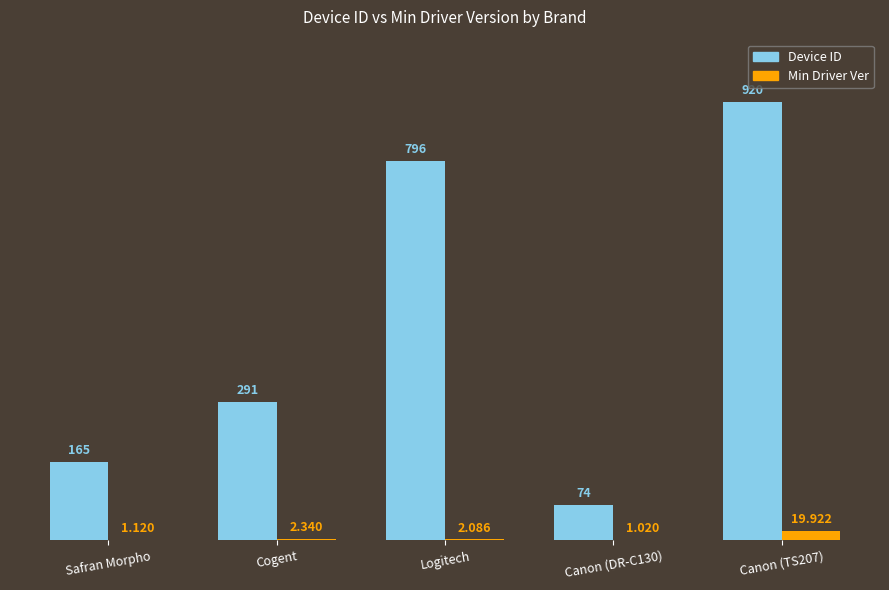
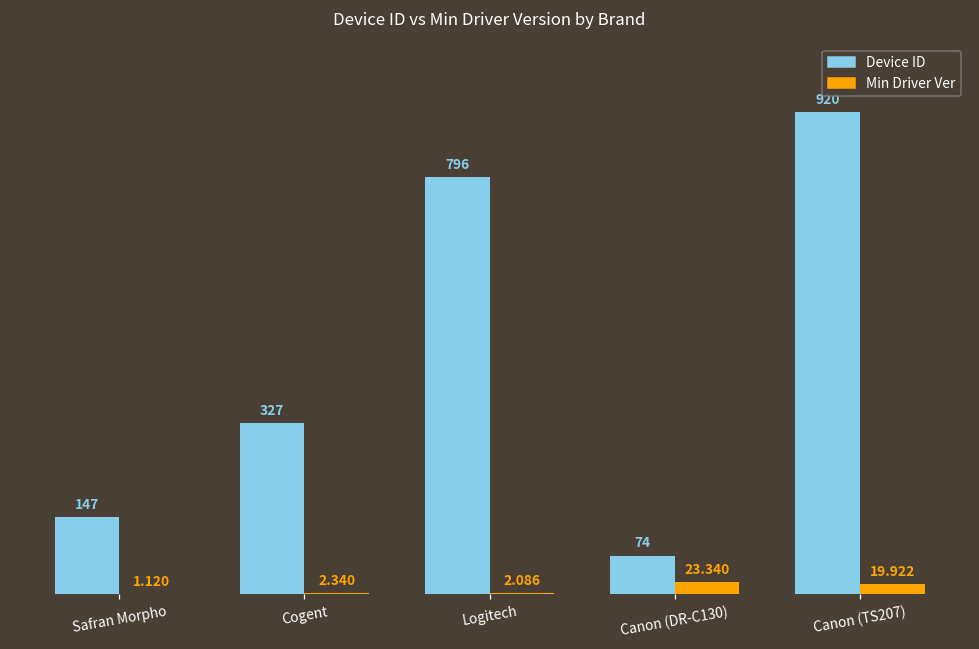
  {
    "Device ID": {
-     "Safran Morpho": 165,
-     "Cogent": 291,
+     "Safran Morpho": 147,
+     "Cogent": 327,
      "Logitech": 796,
      "Canon (DR-C130)": 74
    },
    "Min Driver Ver": {
      "Safran Morpho": 1.120,
      "Cogent": 2.340,
      "Logitech": 2.086,
-     "Canon (DR-C130)": 1.020,
+     "Canon (DR-C130)": 23.340,
      "Canon (TS207)": 19.922
    }
  }
